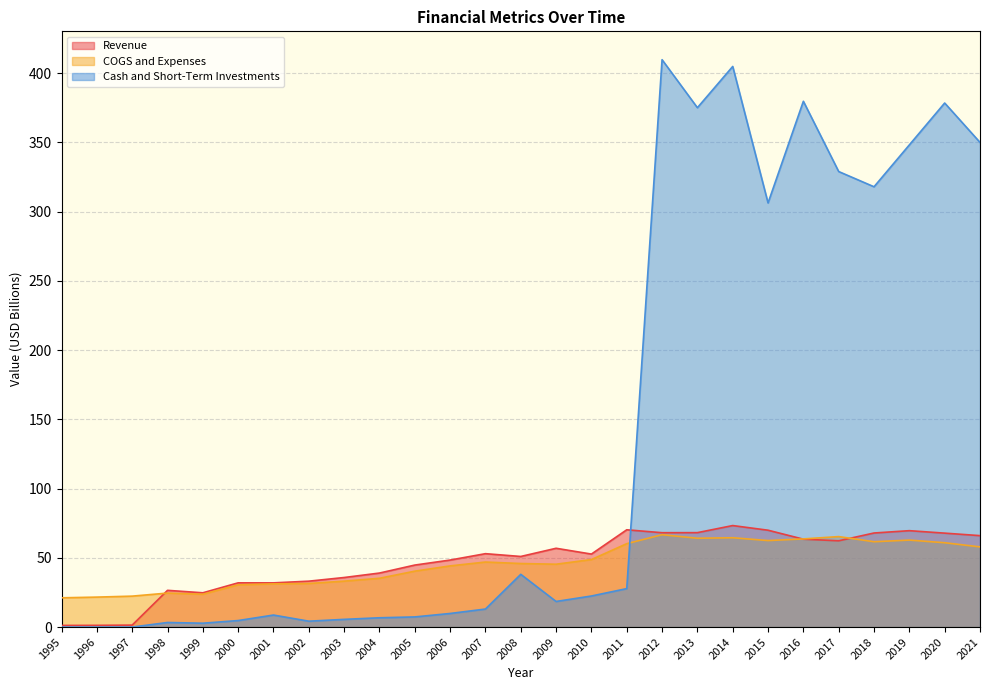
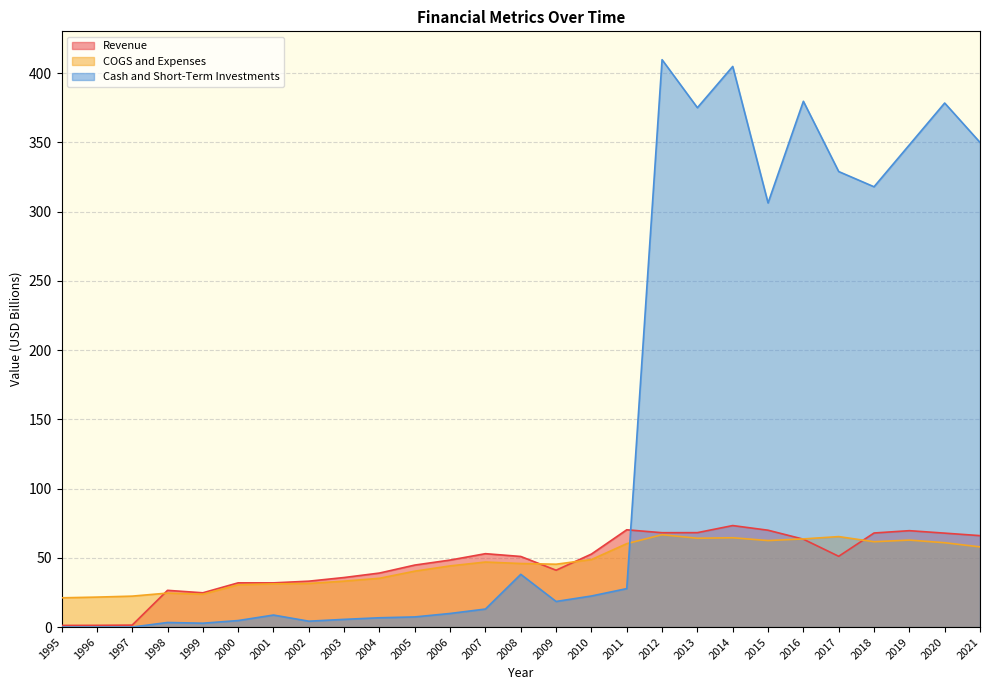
  {
    "Revenue": {
      "1998": 27,
      "2003": 36,
      "2004": 39,
      "2005": 45,
      "2006": 48,
      "2007": 53,
      "2008": 51,
-     "2009": 57,
+     "2009": 41,
      "2010": 53,
      "2011": 70,
      "2013": 68,
      "2014": 73,
      "2015": 70,
-     "2017": 62,
+     "2017": 51,
      "2018": 68,
      "2019": 70,
      "2020": 68,
      "2021": 66
    },
    "COGS and Expenses": {
      "1995": 21,
      "1996": 22,
      "1997": 22,
      "1998": 25,
      "2003": 33,
      "2004": 35,
      "2005": 40,
      "2006": 44,
      "2007": 47,
      "2008": 46,
      "2009": 45,
      "2010": 49,
      "2011": 60,
      "2013": 64,
      "2014": 65,
      "2015": 62,
      "2017": 65,
      "2018": 62,
      "2019": 63,
      "2020": 61,
      "2021": 58
    },
    "Cash and Short-Term Investments": {
      "1998": 3,
      "1999": 3,
      "2000": 5,
      "2001": 9,
      "2002": 4,
      "2003": 6,
      "2004": 7,
      "2005": 7,
      "2006": 10,
      "2007": 13,
      "2008": 38,
      "2009": 18,
      "2010": 22,
      "2011": 28,
      "2012": 410,
      "2013": 375,
      "2014": 405,
      "2015": 306,
      "2016": 380,
      "2017": 329,
      "2018": 318,
      "2019": 348,
      "2020": 379,
      "2021": 350
    }
  }
